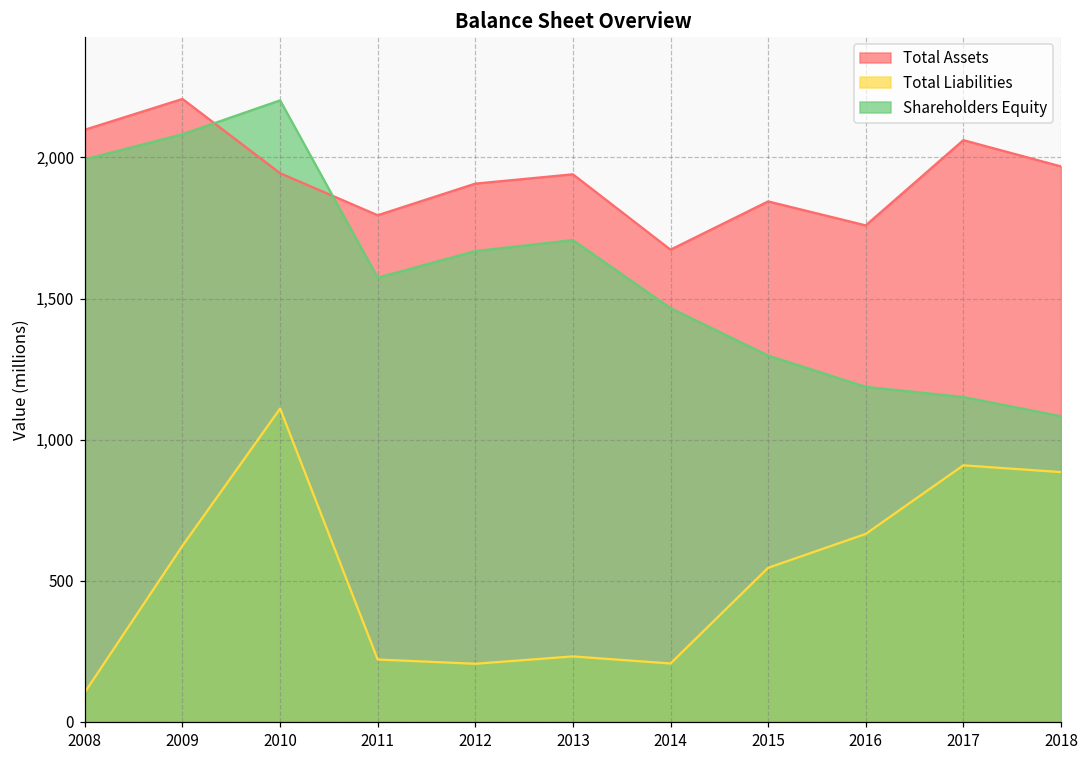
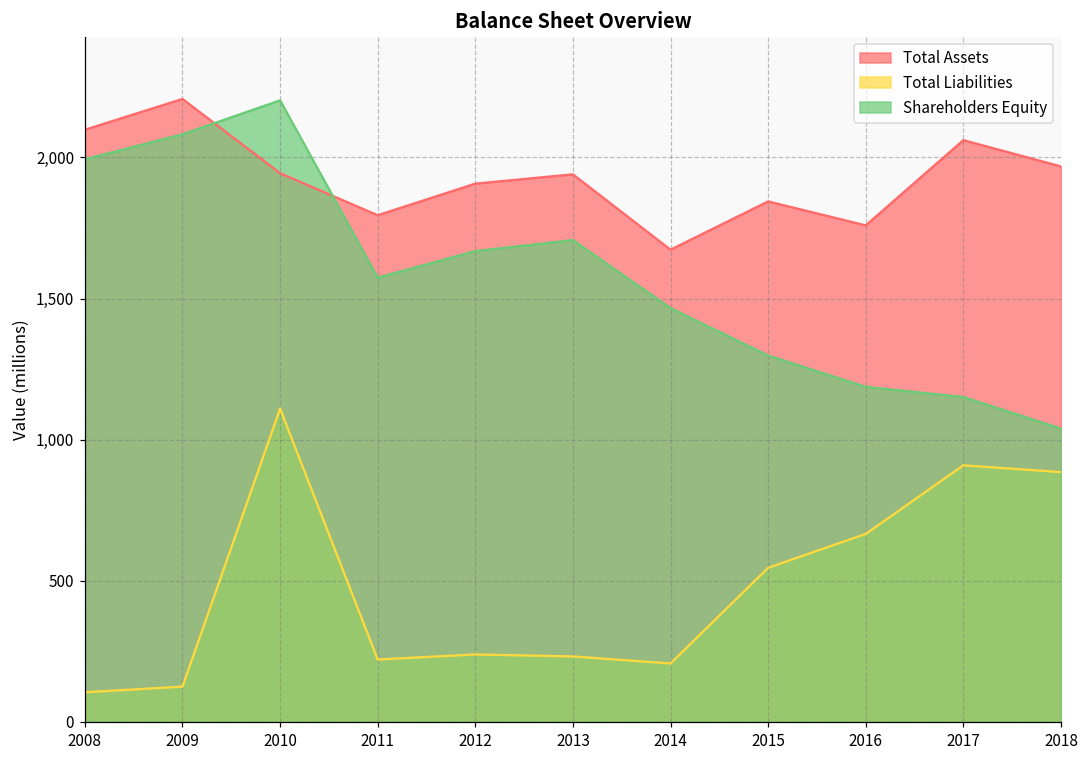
  {
    "Total Assets": {
      "2008": "2,100",
      "2009": "2,210",
      "2010": "1,940",
      "2011": "1,800",
      "2012": "1,910",
      "2013": "1,940",
      "2014": "1,670",
      "2015": "1,840",
      "2016": "1,760",
      "2017": "2,060",
      "2018": "1,970"
    },
    "Total Liabilities": {
      "2008": "110",
-     "2009": "620",
+     "2009": "130",
      "2010": "1,110",
      "2011": "220",
-     "2012": "210",
+     "2012": "240",
      "2013": "230",
      "2014": "210",
      "2015": "550",
      "2016": "670",
      "2017": "910",
      "2018": "890"
    },
    "Shareholders Equity": {
      "2008": "1,990",
      "2009": "2,080",
      "2010": "2,200",
      "2011": "1,570",
      "2012": "1,670",
      "2013": "1,710",
      "2014": "1,470",
      "2015": "1,300",
      "2016": "1,190",
      "2017": "1,150",
-     "2018": "1,080"
+     "2018": "1,040"
    }
  }
